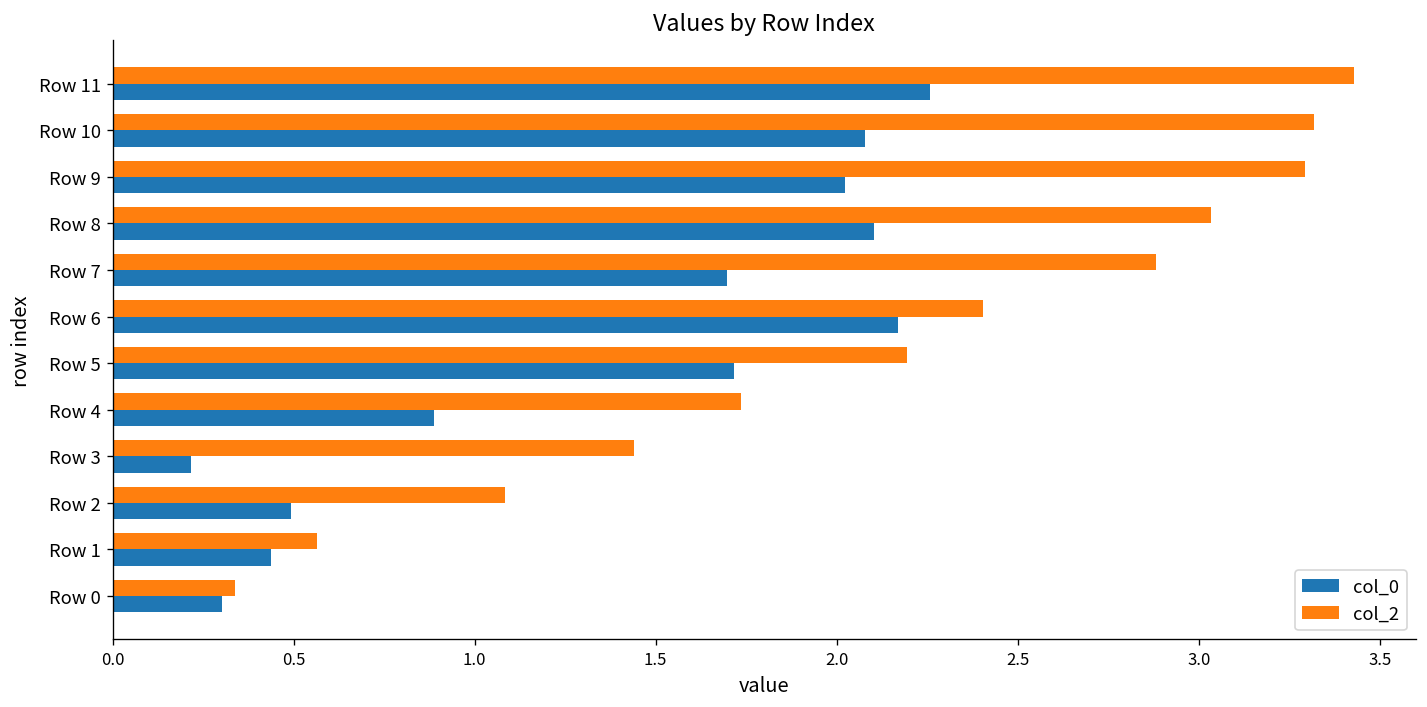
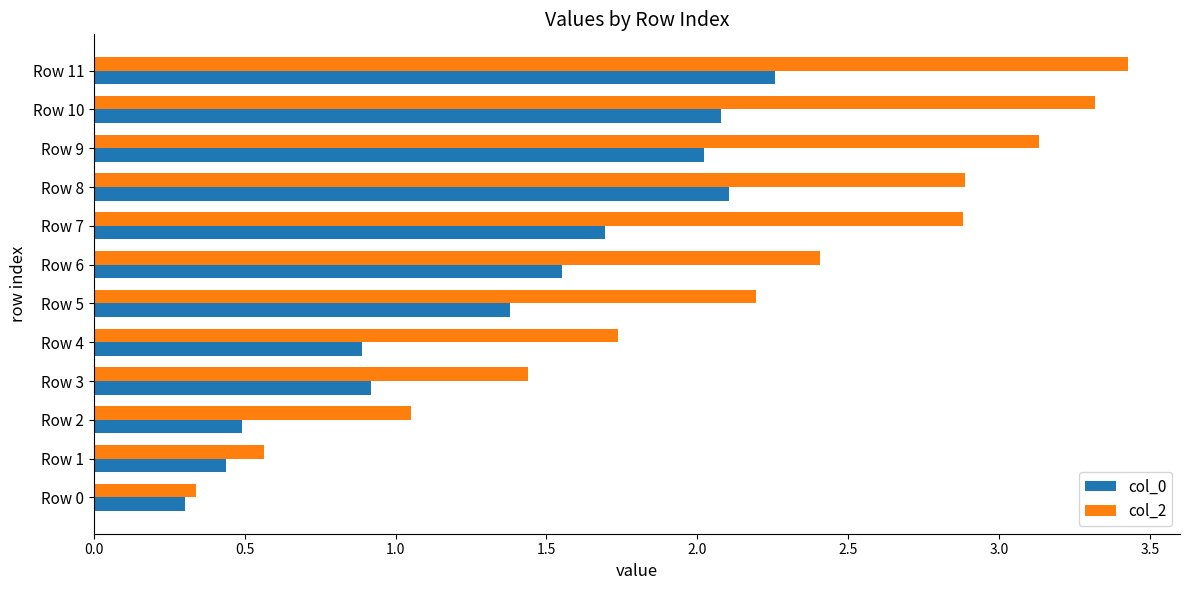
  {
    "col_0": {
      "Row 11": 2.26,
      "Row 10": 2.08,
      "Row 9": 2.02,
      "Row 8": 2.10,
      "Row 7": 1.70,
-     "Row 6": 2.17,
-     "Row 5": 1.72,
+     "Row 6": 1.55,
+     "Row 5": 1.38,
      "Row 4": 0.89,
-     "Row 3": 0.22,
+     "Row 3": 0.92,
      "Row 2": 0.49,
      "Row 1": 0.44,
      "Row 0": 0.30
    },
    "col_2": {
      "Row 11": 3.43,
      "Row 10": 3.32,
-     "Row 9": 3.29,
-     "Row 8": 3.04,
+     "Row 9": 3.13,
+     "Row 8": 2.89,
      "Row 7": 2.88,
      "Row 6": 2.41,
      "Row 5": 2.19,
      "Row 4": 1.74,
      "Row 3": 1.44,
-     "Row 2": 1.09,
+     "Row 2": 1.05,
      "Row 1": 0.56,
      "Row 0": 0.34
    }
  }
